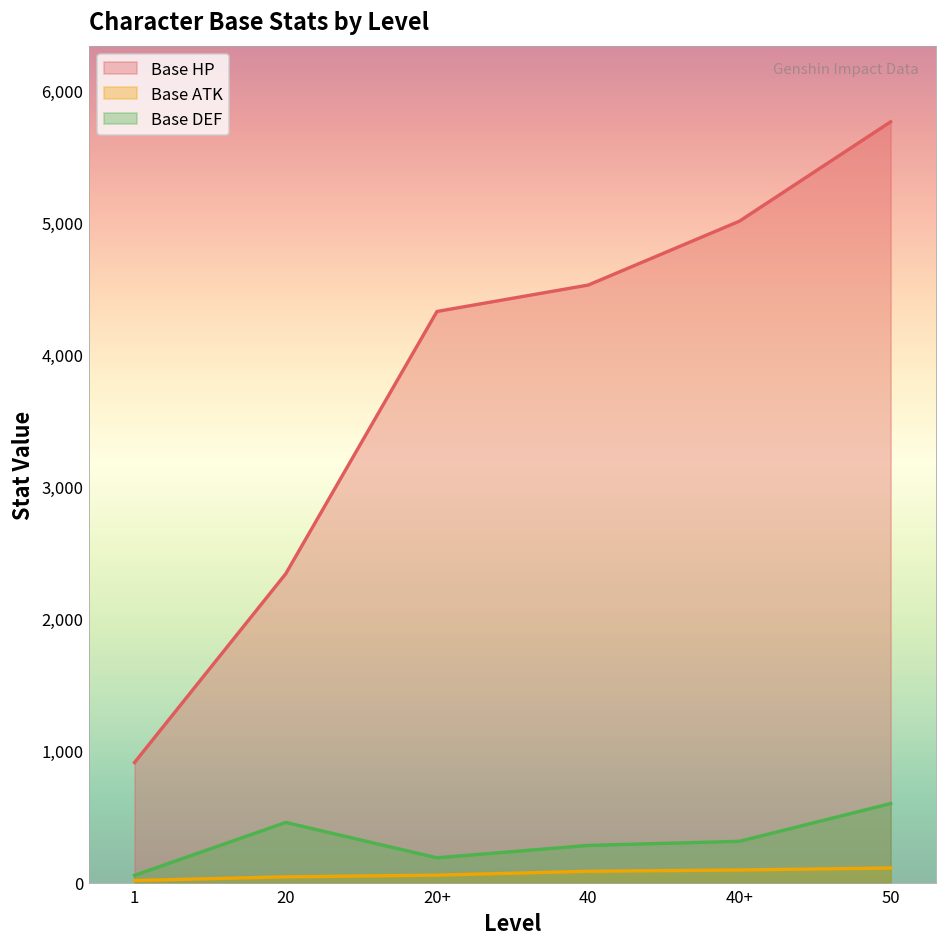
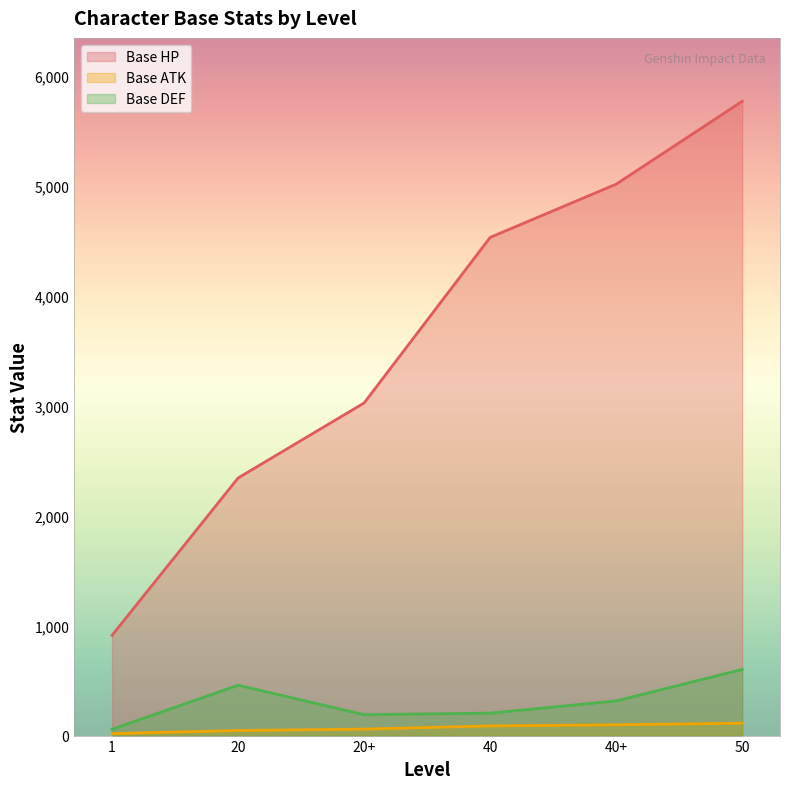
  {
    "Base HP": {
      "1": "910",
      "20": "2,340",
-     "20+": "4,330",
+     "20+": "3,020",
      "40": "4,530",
      "40+": "5,010",
      "50": "5,770"
    },
    "Base ATK": {
      "1": "20",
      "20": "50",
      "20+": "60",
      "40": "90",
      "40+": "100",
      "50": "110"
    },
    "Base DEF": {
      "1": "60",
      "20": "460",
      "20+": "190",
-     "40": "280",
+     "40": "200",
      "40+": "320",
      "50": "600"
    }
  }
